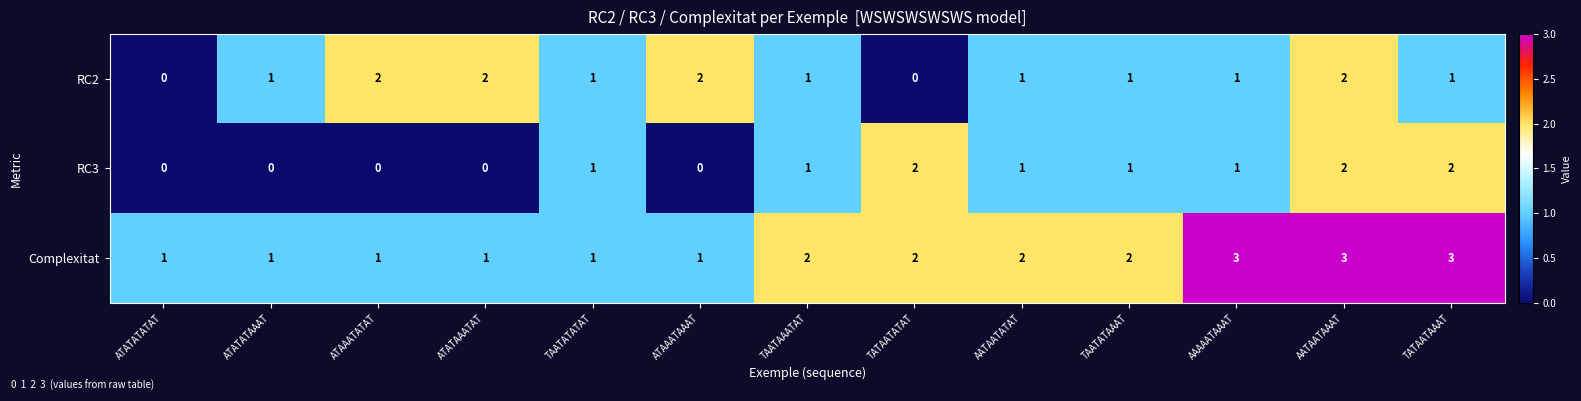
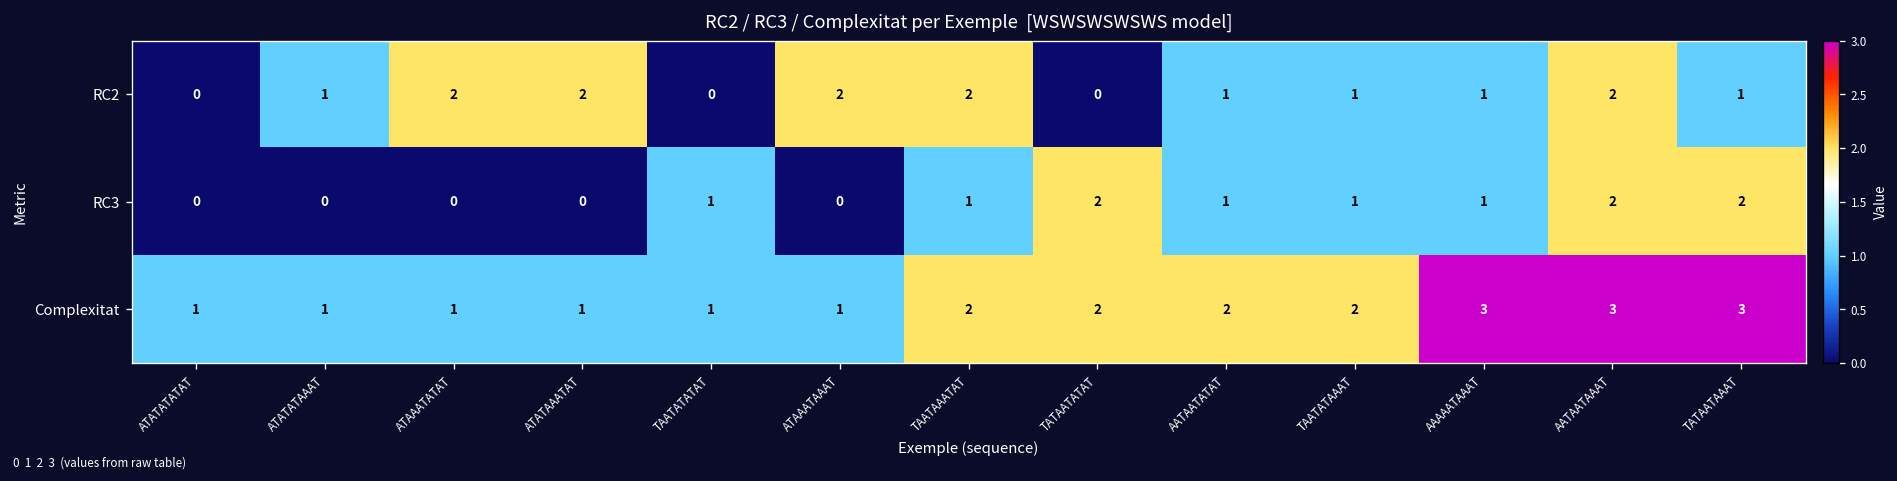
  {
    "RC2": {
      "ATATATATAT": 0,
      "ATATATAAAT": 1,
      "ATAAATATAT": 2,
      "ATATAAATAT": 2,
-     "TAATATATAT": 1,
+     "TAATATATAT": 0,
      "ATAAATAAAT": 2,
-     "TAATAAATAT": 1,
+     "TAATAAATAT": 2,
      "TATAATATAT": 0,
      "AATAATATAT": 1,
      "TAATATAAAT": 1,
      "AAAAATAAAT": 1,
      "AATAATAAAT": 2,
      "TATAATAAAT": 1
    },
    "RC3": {
      "ATATATATAT": 0,
      "ATATATAAAT": 0,
      "ATAAATATAT": 0,
      "ATATAAATAT": 0,
      "TAATATATAT": 1,
      "ATAAATAAAT": 0,
      "TAATAAATAT": 1,
      "TATAATATAT": 2,
      "AATAATATAT": 1,
      "TAATATAAAT": 1,
      "AAAAATAAAT": 1,
      "AATAATAAAT": 2,
      "TATAATAAAT": 2
    },
    "Complexitat": {
      "ATATATATAT": 1,
      "ATATATAAAT": 1,
      "ATAAATATAT": 1,
      "ATATAAATAT": 1,
      "TAATATATAT": 1,
      "ATAAATAAAT": 1,
      "TAATAAATAT": 2,
      "TATAATATAT": 2,
      "AATAATATAT": 2,
      "TAATATAAAT": 2,
      "AAAAATAAAT": 3,
      "AATAATAAAT": 3,
      "TATAATAAAT": 3
    }
  }
